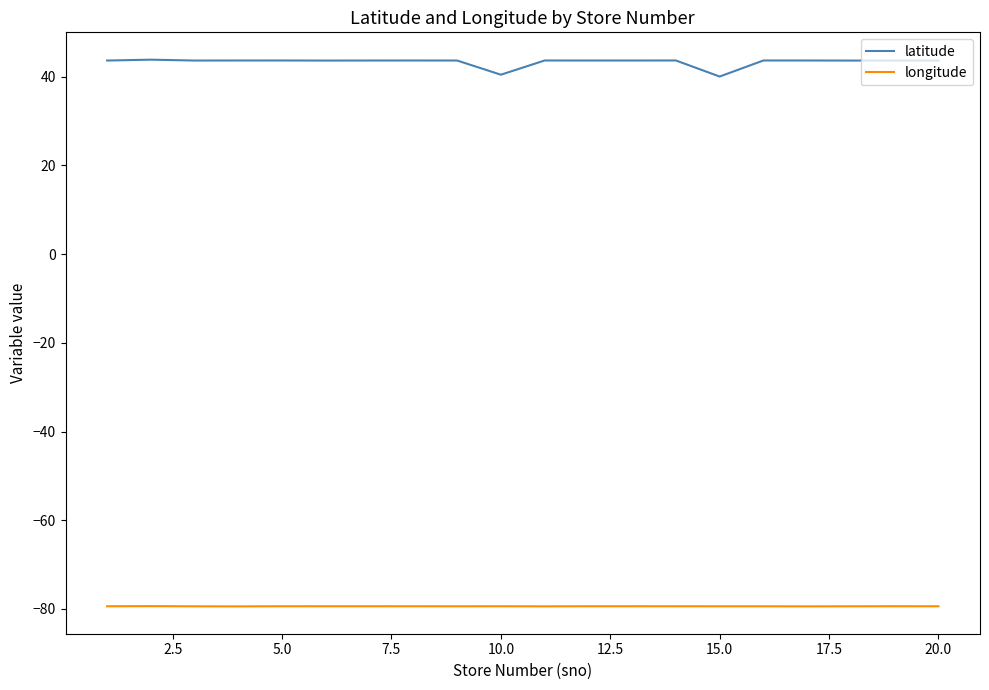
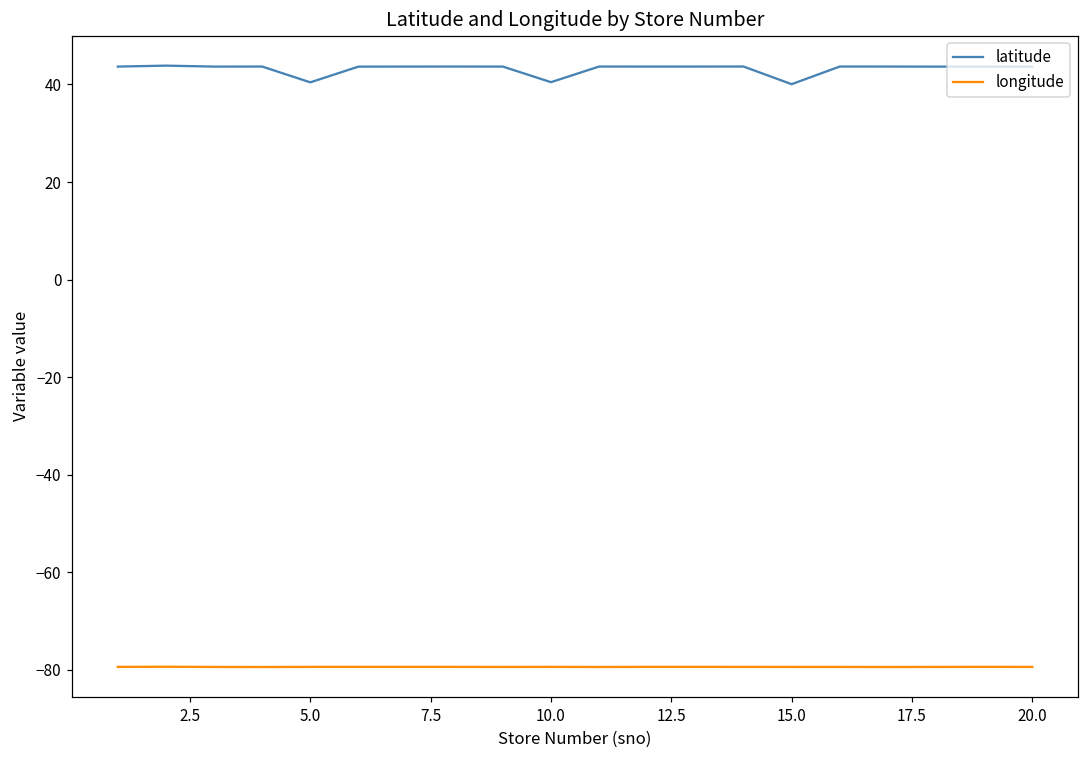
  {
    "latitude": {
-     "5.0": 44,
+     "5.0": 40,
      "10.0": 40,
      "15.0": 40
    },
    "longitude": {
      "5.0": -79,
      "10.0": -79,
      "15.0": -79,
      "20.0": -79
    }
  }
